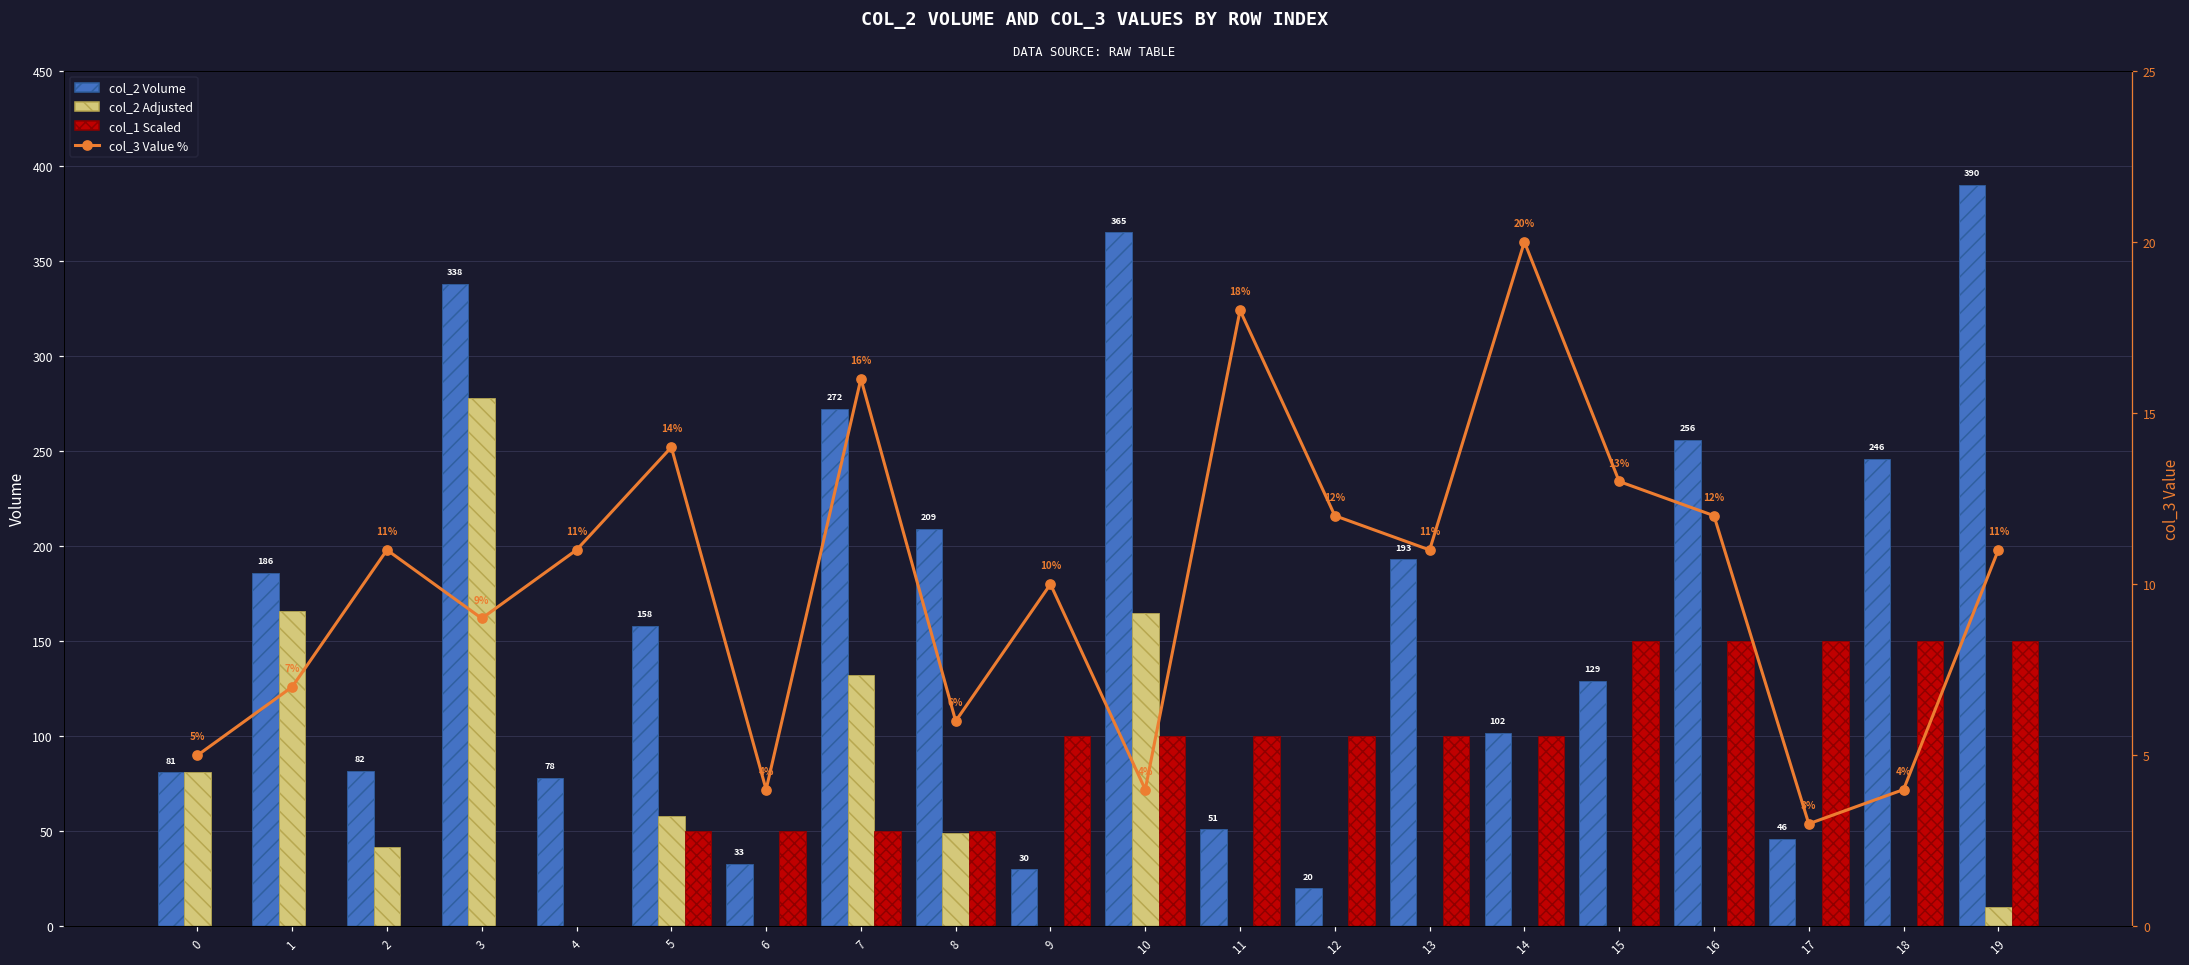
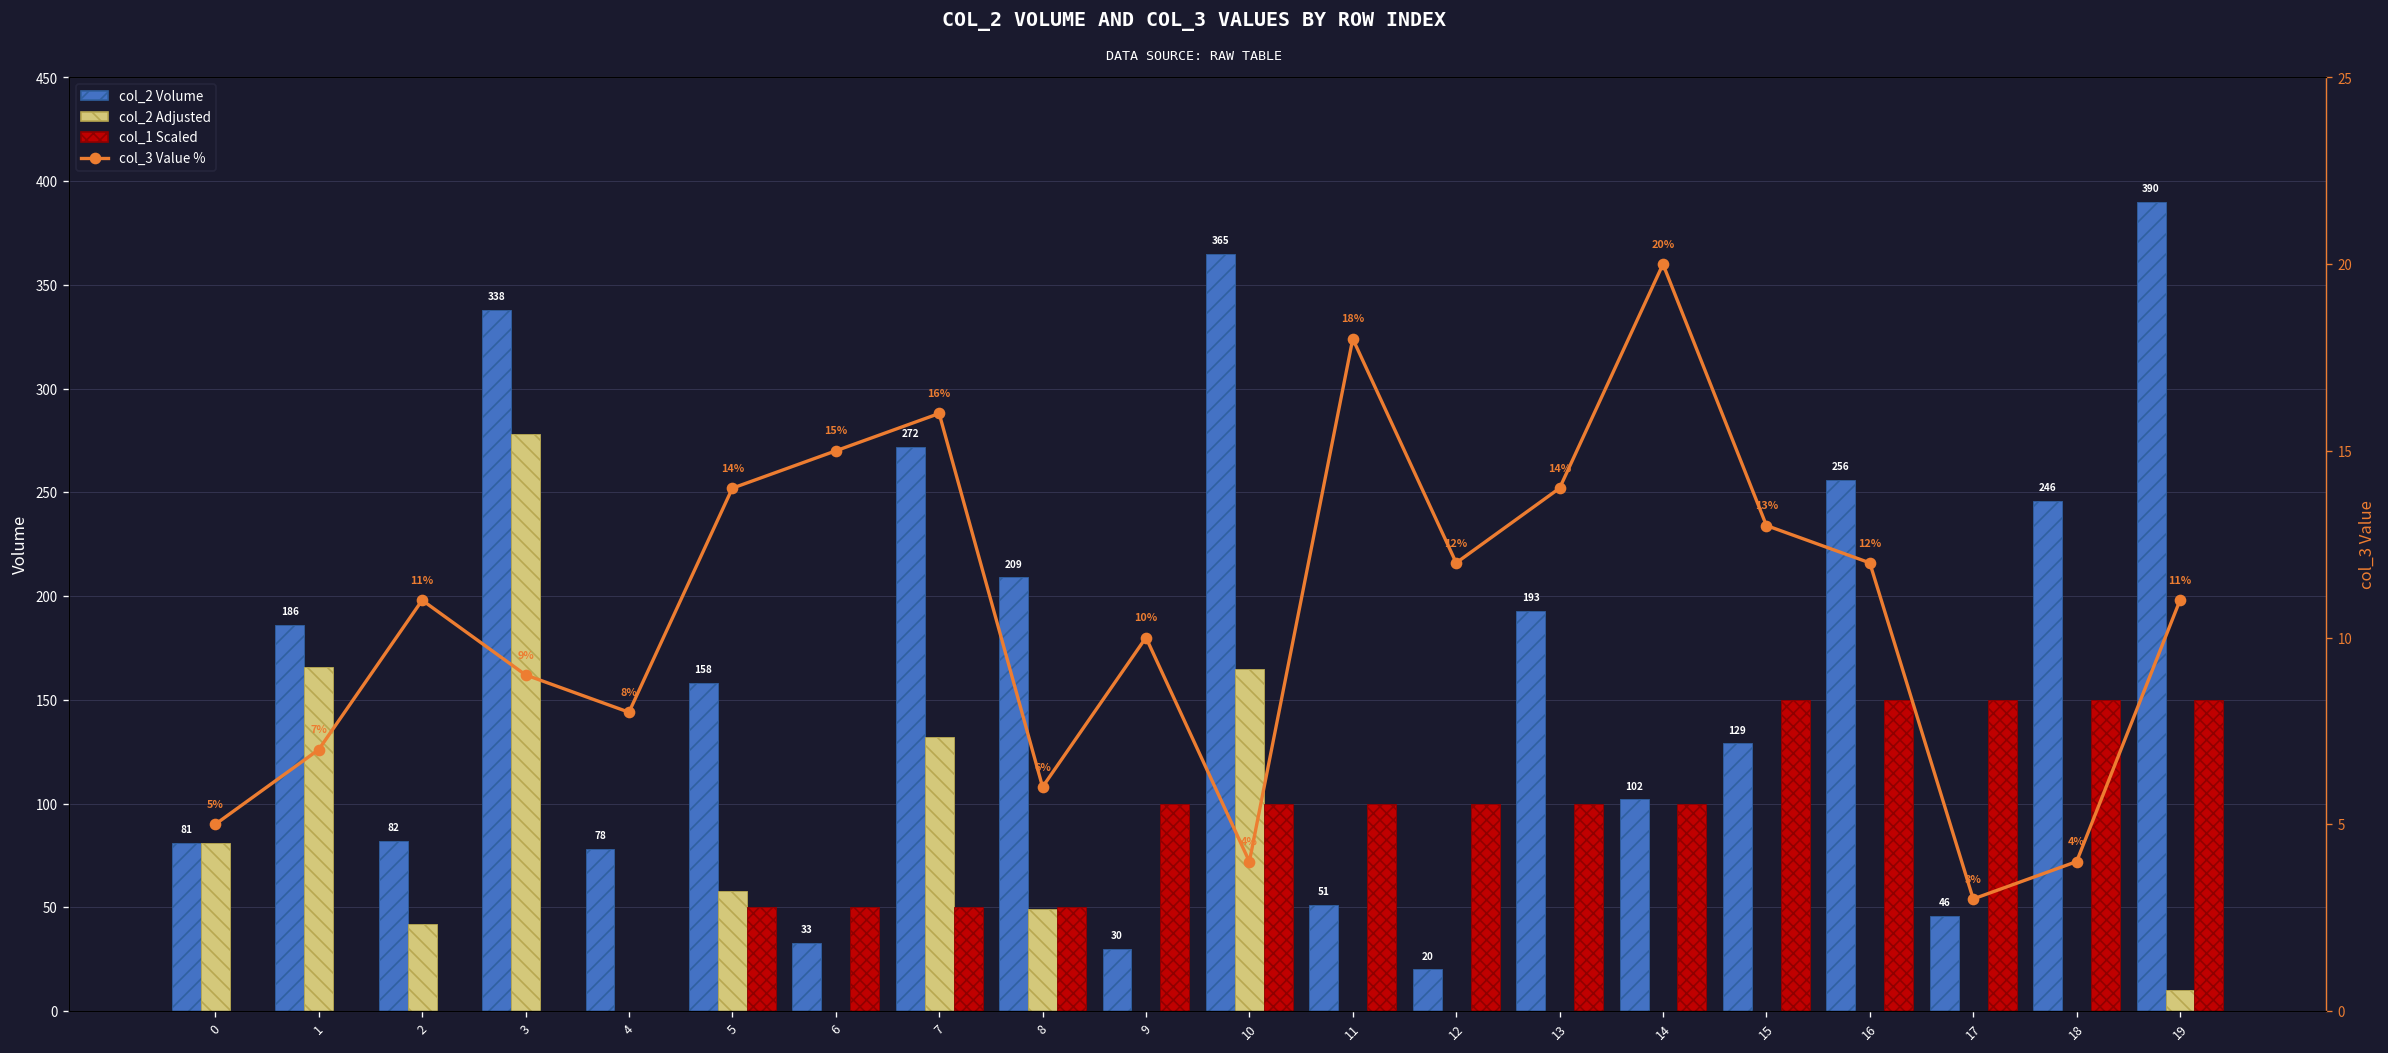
  {
    "col_2 Volume": {
      "0": "81",
      "1": "186",
      "2": "82",
      "3": "338",
      "4": "78",
      "5": "158",
      "6": "33",
      "7": "272",
      "8": "209",
      "9": "30",
      "10": "365",
      "11": "51",
      "12": "20",
      "13": "193",
      "14": "102",
      "15": "129",
      "16": "256",
      "17": "46",
      "18": "246",
      "19": "390"
    },
    "col_3 Value %": {
      "0": "5%",
      "1": "7%",
      "2": "11%",
      "3": "9%",
-     "4": "11%",
+     "4": "8%",
      "5": "14%",
-     "6": "4%",
+     "6": "15%",
      "7": "16%",
      "8": "6%",
      "9": "10%",
      "10": "4%",
      "11": "18%",
      "12": "12%",
-     "13": "11%",
+     "13": "14%",
      "14": "20%",
      "15": "13%",
      "16": "12%",
      "17": "3%",
      "18": "4%",
      "19": "11%"
    }
  }
